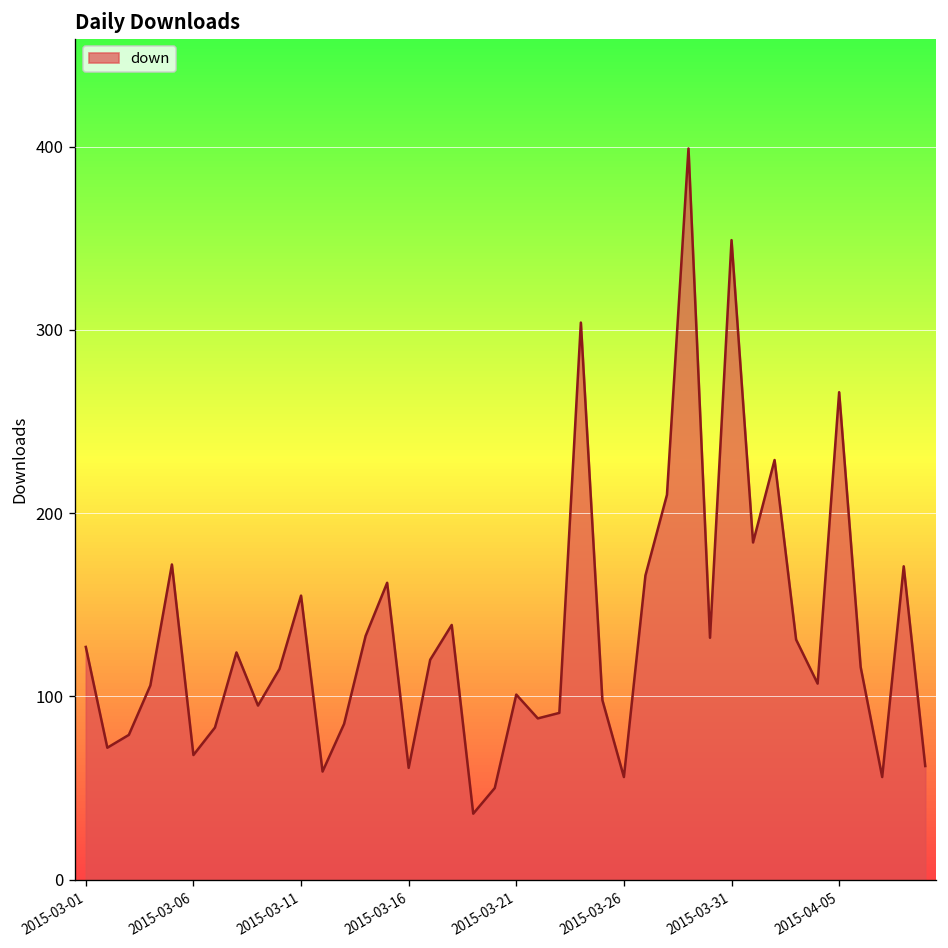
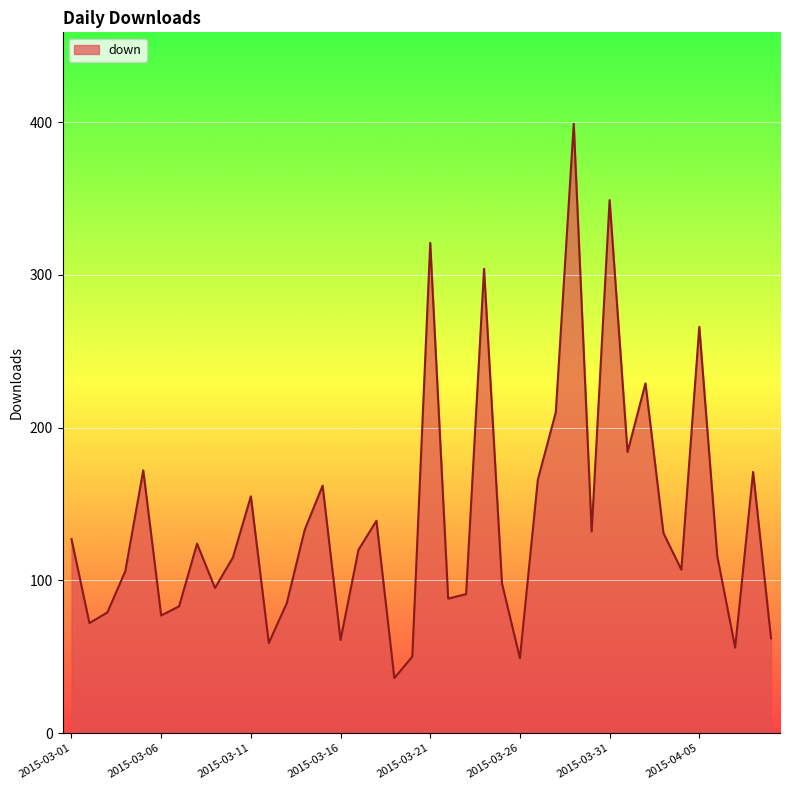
  {
    "2015-03-01": 127,
-   "2015-03-06": 68,
+   "2015-03-06": 77,
    "2015-03-11": 155,
    "2015-03-16": 61,
-   "2015-03-21": 101,
-   "2015-03-26": 56,
+   "2015-03-21": 321,
+   "2015-03-26": 49,
    "2015-03-31": 349,
    "2015-04-05": 266
  }
